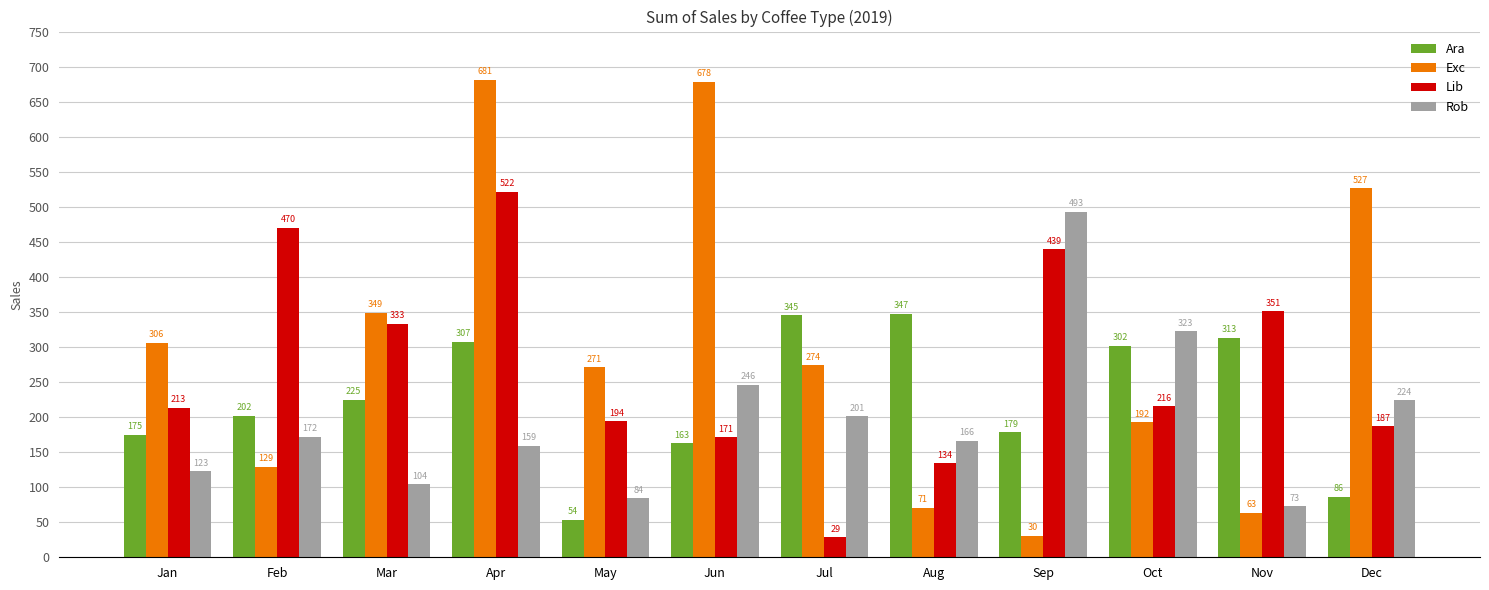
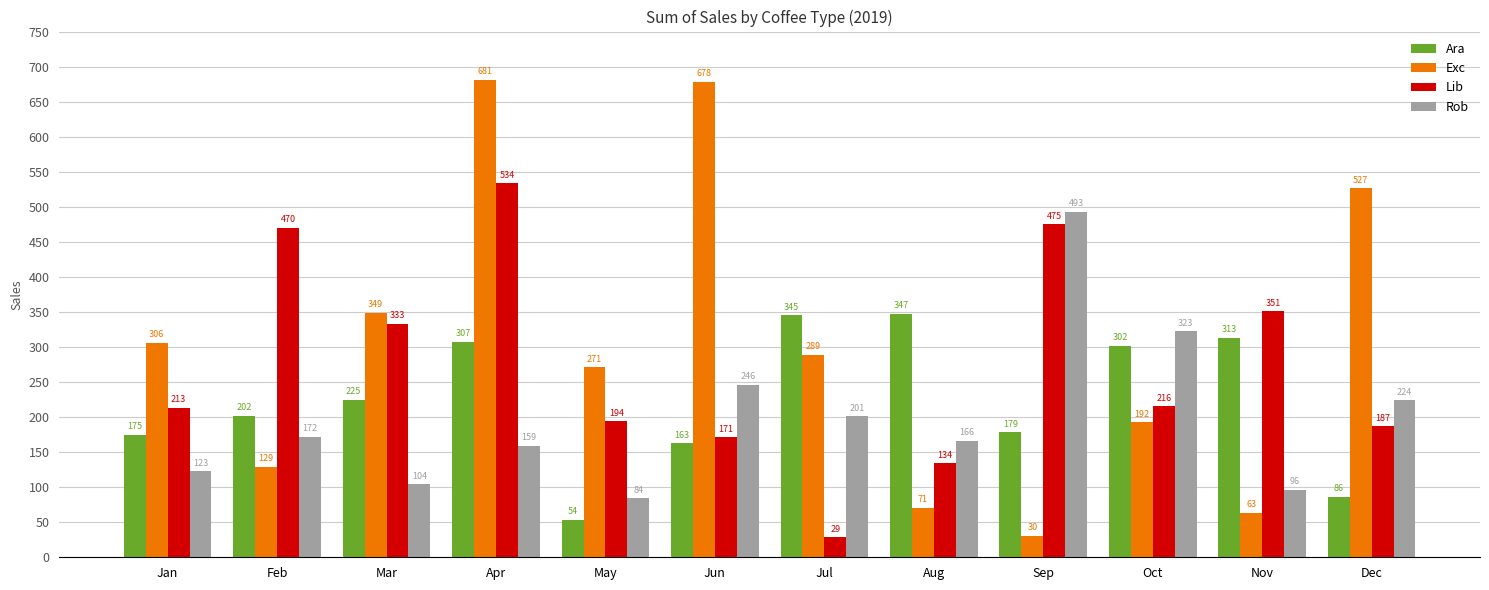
  {
    "Ara": {
      "Jan": 175,
      "Feb": 202,
      "Mar": 225,
      "Apr": 307,
      "May": 54,
      "Jun": 163,
      "Jul": 345,
      "Aug": 347,
      "Sep": 179,
      "Oct": 302,
      "Nov": 313,
      "Dec": 86
    },
    "Exc": {
      "Jan": 306,
      "Feb": 129,
      "Mar": 349,
      "Apr": 681,
      "May": 271,
      "Jun": 678,
-     "Jul": 274,
+     "Jul": 289,
      "Aug": 71,
      "Sep": 30,
      "Oct": 192,
      "Nov": 63,
      "Dec": 527
    },
    "Lib": {
      "Jan": 213,
      "Feb": 470,
      "Mar": 333,
-     "Apr": 522,
+     "Apr": 534,
      "May": 194,
      "Jun": 171,
      "Jul": 29,
      "Aug": 134,
-     "Sep": 439,
+     "Sep": 475,
      "Oct": 216,
      "Nov": 351,
      "Dec": 187
    },
    "Rob": {
      "Jan": 123,
      "Feb": 172,
      "Mar": 104,
      "Apr": 159,
      "May": 84,
      "Jun": 246,
      "Jul": 201,
      "Aug": 166,
      "Sep": 493,
      "Oct": 323,
-     "Nov": 73,
+     "Nov": 96,
      "Dec": 224
    }
  }
